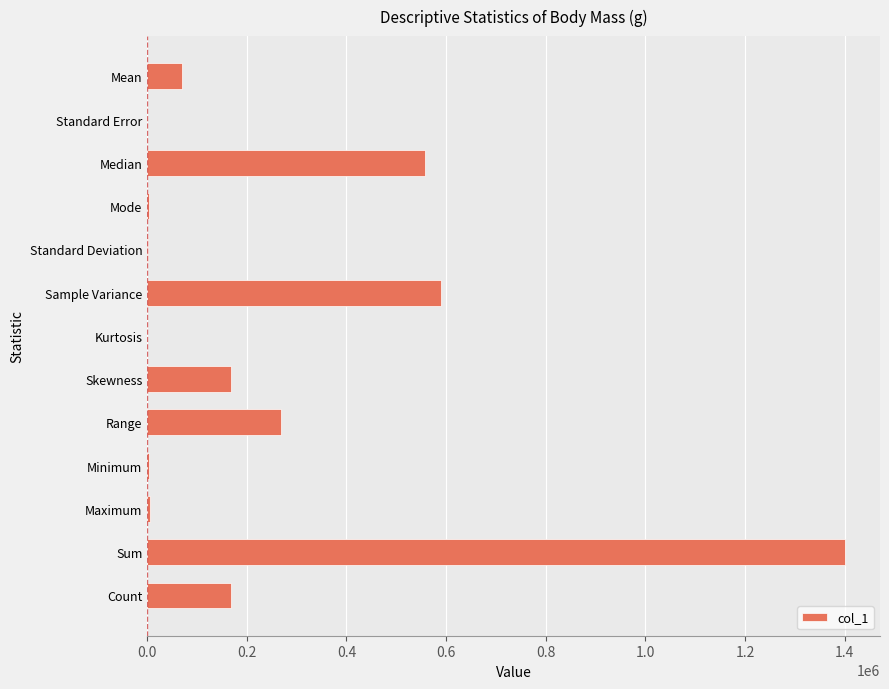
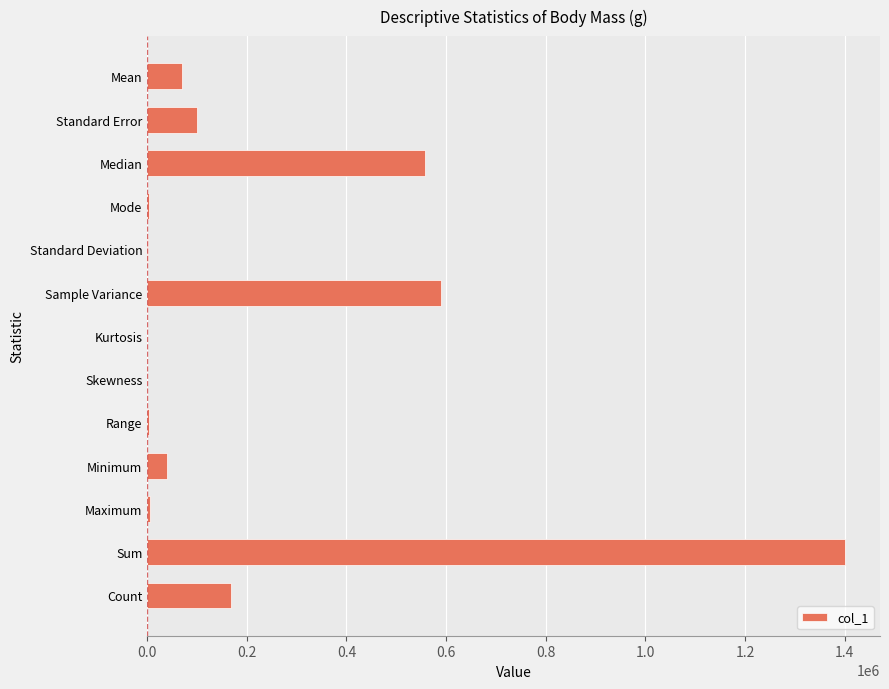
  {
    "Mean": 70000,
-   "Standard Error": 0,
+   "Standard Error": 100000,
    "Median": 560000,
    "Sample Variance": 590000,
-   "Skewness": 170000,
-   "Range": 270000,
-   "Minimum": 0,
+   "Skewness": 0,
+   "Range": 0,
+   "Minimum": 40000,
    "Maximum": 10000,
    "Sum": 1400000,
    "Count": 170000
  }
